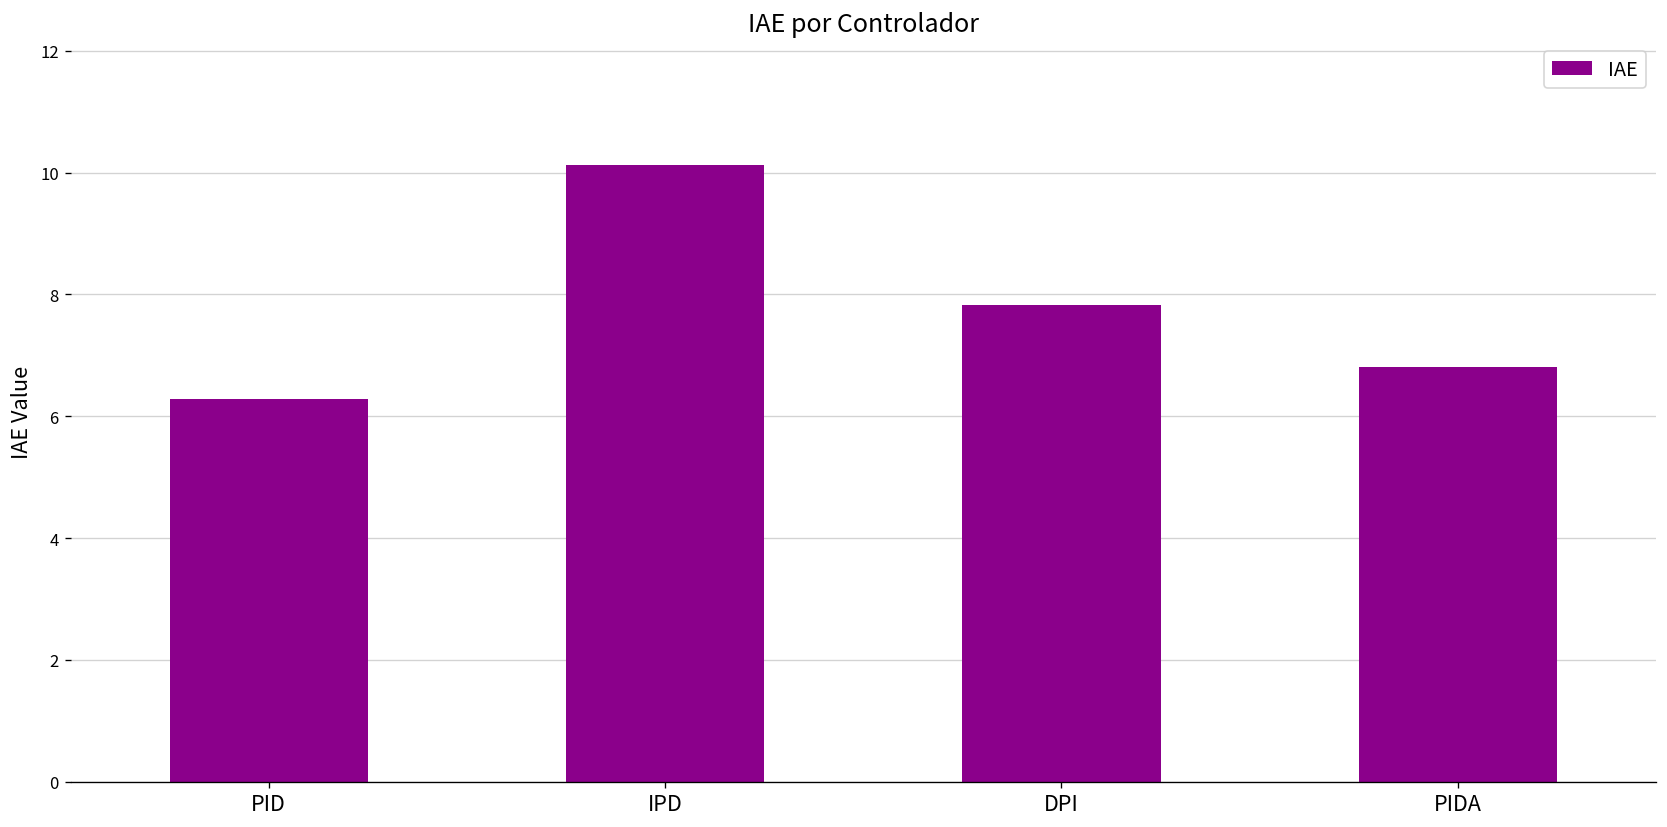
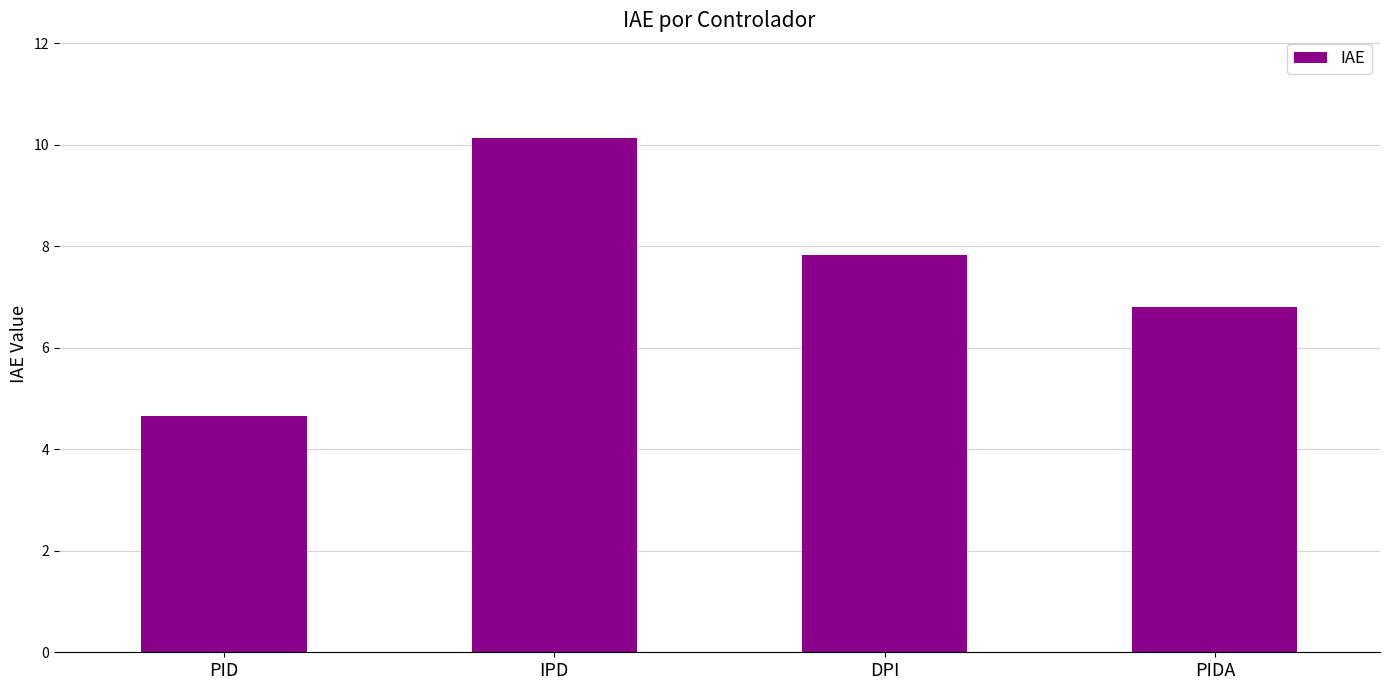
  {
-   "PID": 6.3,
+   "PID": 4.7,
    "IPD": 10.1,
    "DPI": 7.8,
    "PIDA": 6.8
  }
